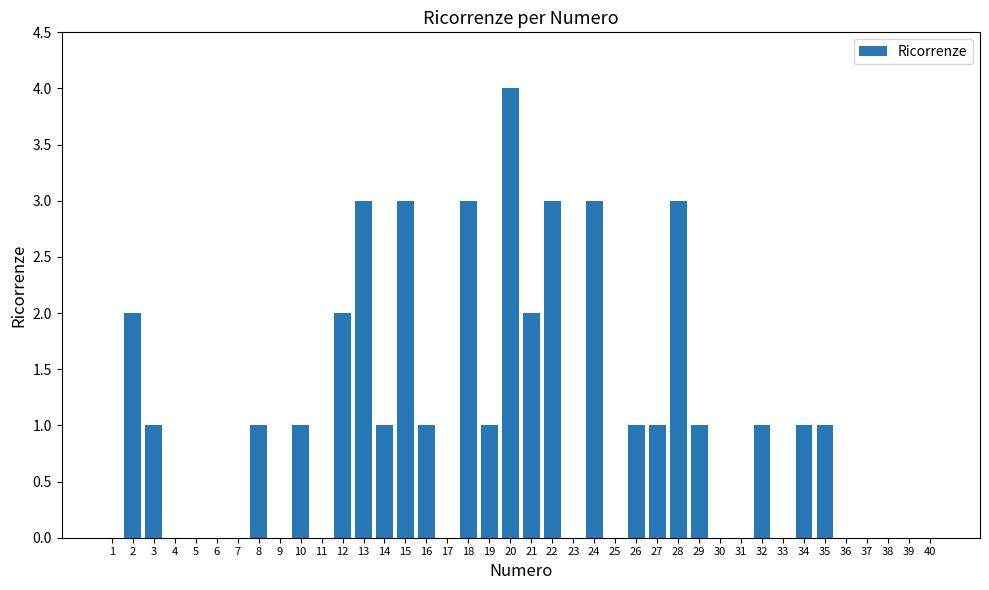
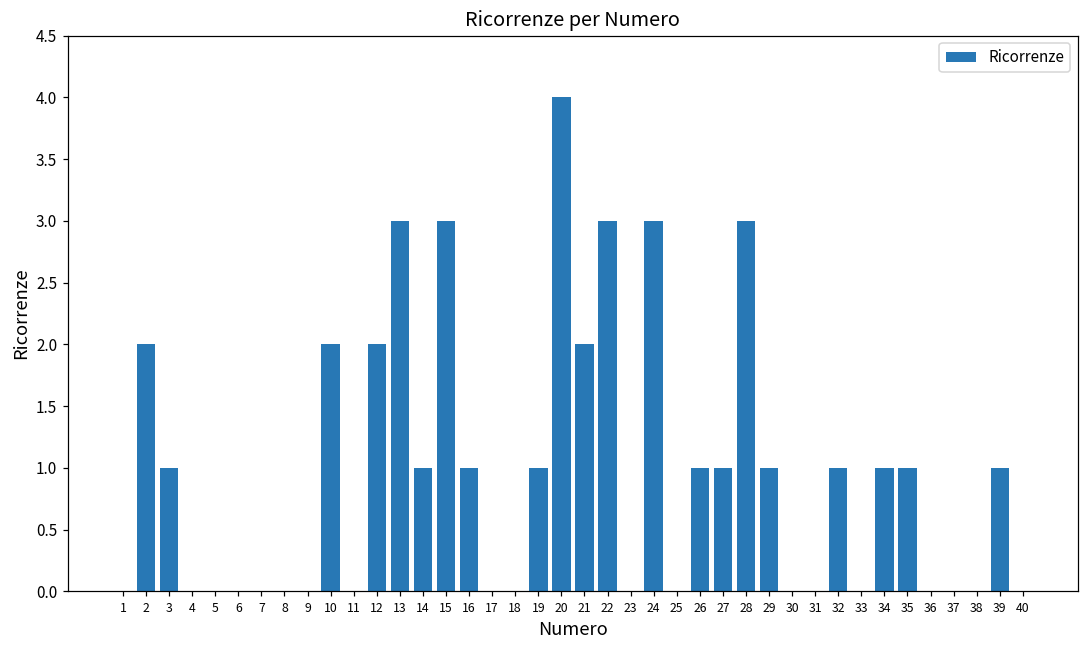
  {
    "1": 0,
    "2": 2,
    "3": 1,
    "4": 0,
    "5": 0,
    "6": 0,
    "7": 0,
-   "8": 1,
+   "8": 0,
    "9": 0,
-   "10": 1,
+   "10": 2,
    "11": 0,
    "12": 2,
    "13": 3,
    "14": 1,
    "15": 3,
    "16": 1,
    "17": 0,
-   "18": 3,
+   "18": 0,
    "19": 1,
    "20": 4,
    "21": 2,
    "22": 3,
    "23": 0,
    "24": 3,
    "25": 0,
    "26": 1,
    "27": 1,
    "28": 3,
    "29": 1,
    "30": 0,
    "31": 0,
    "32": 1,
    "33": 0,
    "34": 1,
    "35": 1,
    "36": 0,
    "37": 0,
    "38": 0,
-   "39": 0,
+   "39": 1,
    "40": 0
  }
